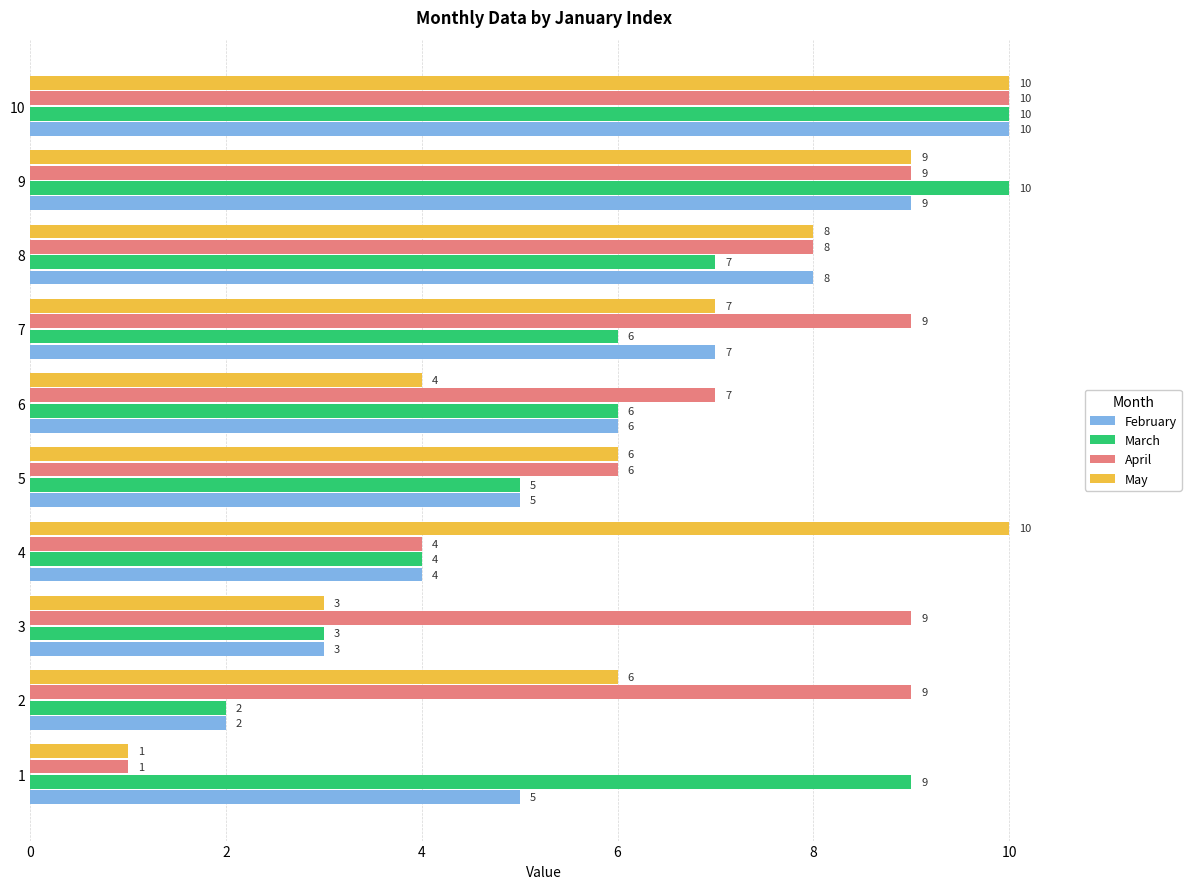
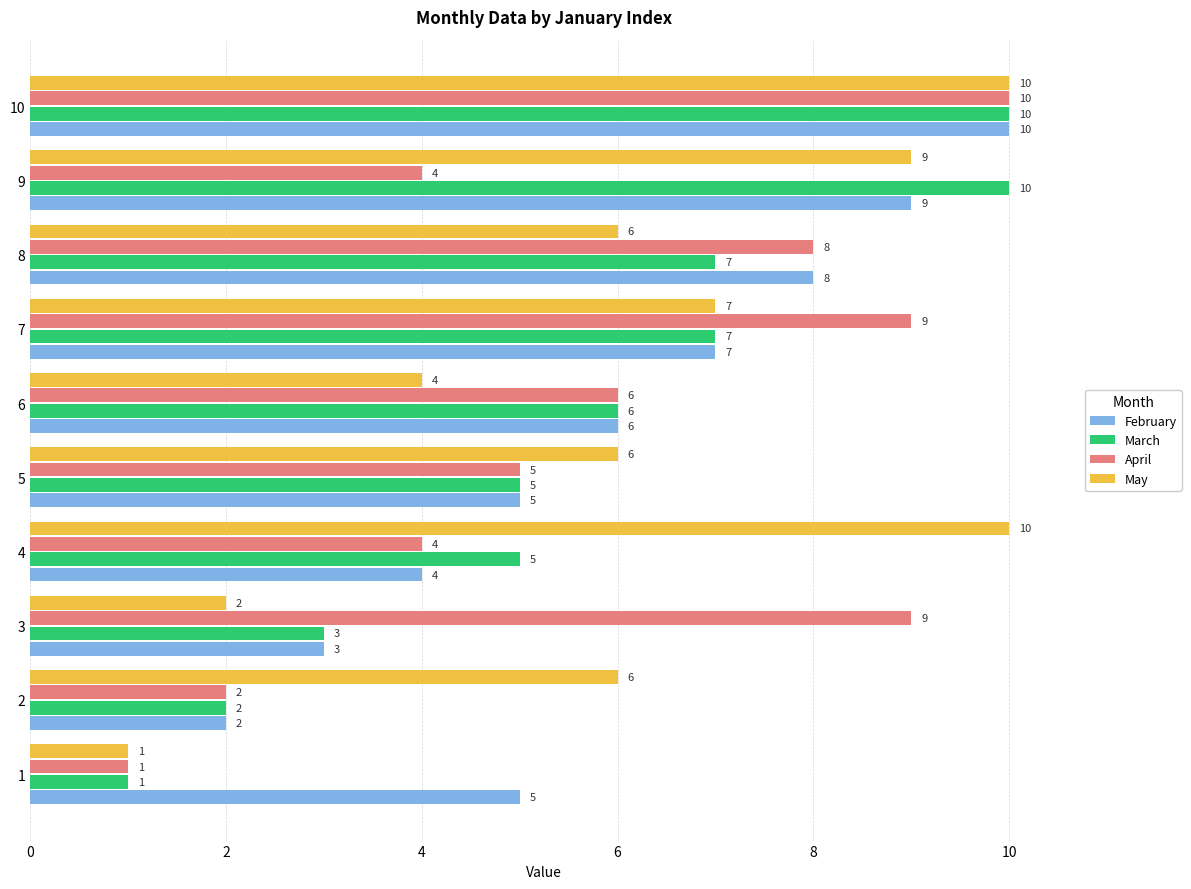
  {
    "February": {
      "10": 10,
      "9": 9,
      "8": 8,
      "7": 7,
      "6": 6,
      "5": 5,
      "4": 4,
      "3": 3,
      "2": 2,
      "1": 5
    },
    "March": {
      "10": 10,
      "9": 10,
      "8": 7,
-     "7": 6,
+     "7": 7,
      "6": 6,
      "5": 5,
-     "4": 4,
+     "4": 5,
      "3": 3,
      "2": 2,
-     "1": 9
+     "1": 1
    },
    "April": {
      "10": 10,
-     "9": 9,
+     "9": 4,
      "8": 8,
      "7": 9,
-     "6": 7,
-     "5": 6,
+     "6": 6,
+     "5": 5,
      "4": 4,
      "3": 9,
-     "2": 9,
+     "2": 2,
      "1": 1
    },
    "May": {
      "10": 10,
      "9": 9,
-     "8": 8,
+     "8": 6,
      "7": 7,
      "6": 4,
      "5": 6,
      "4": 10,
-     "3": 3,
+     "3": 2,
      "2": 6,
      "1": 1
    }
  }
